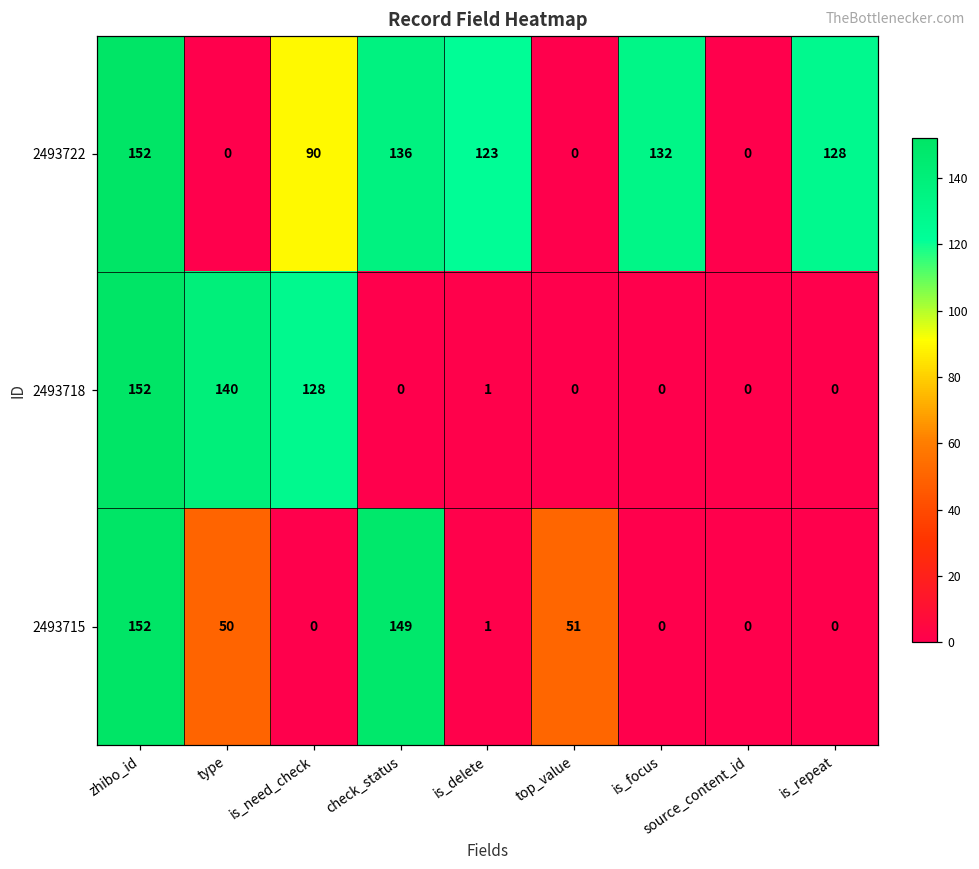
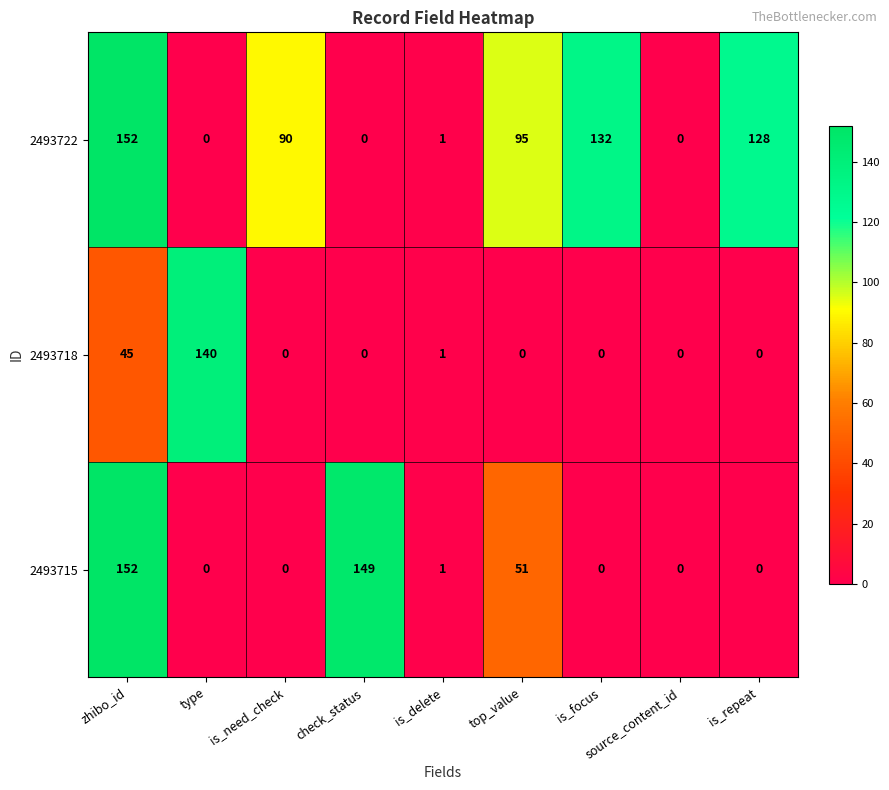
  {
    "2493722": {
      "zhibo_id": 152,
      "type": 0,
      "is_need_check": 90,
-     "check_status": 136,
-     "is_delete": 123,
-     "top_value": 0,
+     "check_status": 0,
+     "is_delete": 1,
+     "top_value": 95,
      "is_focus": 132,
      "source_content_id": 0,
      "is_repeat": 128
    },
    "2493718": {
-     "zhibo_id": 152,
+     "zhibo_id": 45,
      "type": 140,
-     "is_need_check": 128,
+     "is_need_check": 0,
      "check_status": 0,
      "is_delete": 1,
      "top_value": 0,
      "is_focus": 0,
      "source_content_id": 0,
      "is_repeat": 0
    },
    "2493715": {
      "zhibo_id": 152,
-     "type": 50,
+     "type": 0,
      "is_need_check": 0,
      "check_status": 149,
      "is_delete": 1,
      "top_value": 51,
      "is_focus": 0,
      "source_content_id": 0,
      "is_repeat": 0
    }
  }
